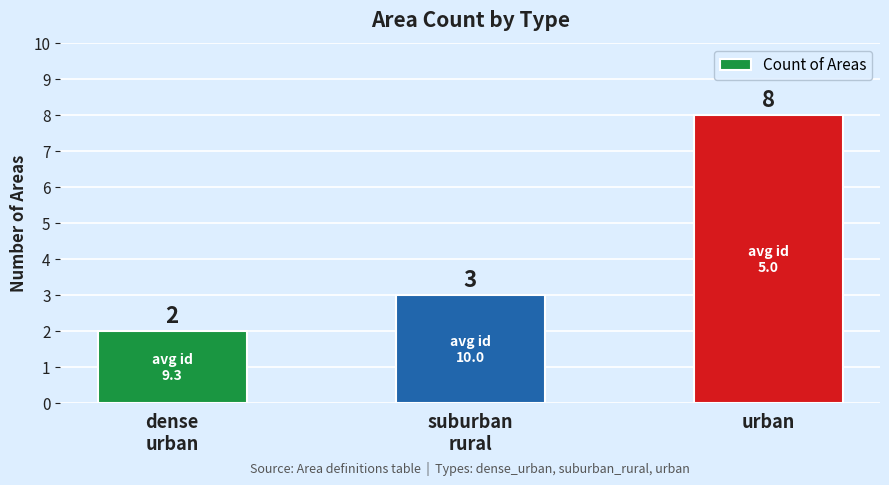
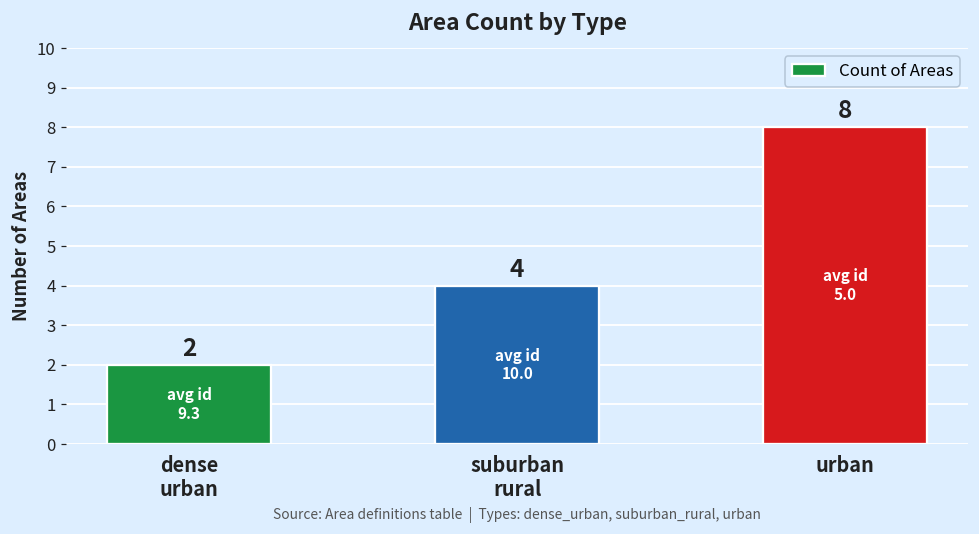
  {
    "dense urban": 2,
-   "suburban rural": 3,
+   "suburban rural": 4,
    "urban": 8
  }
